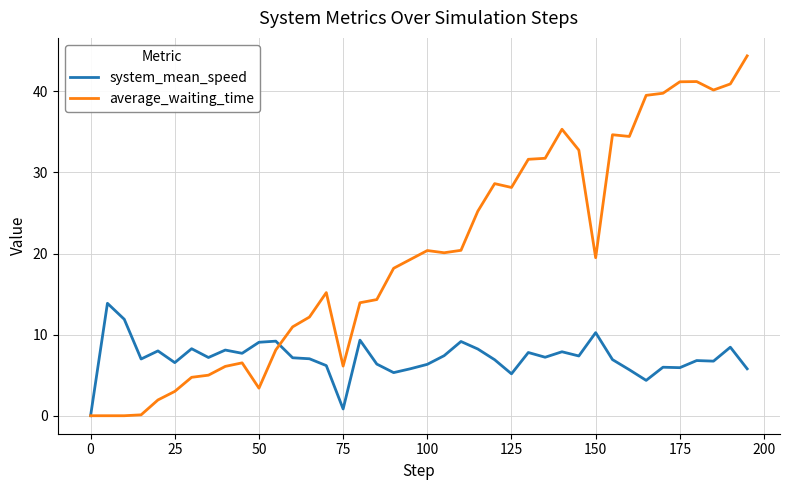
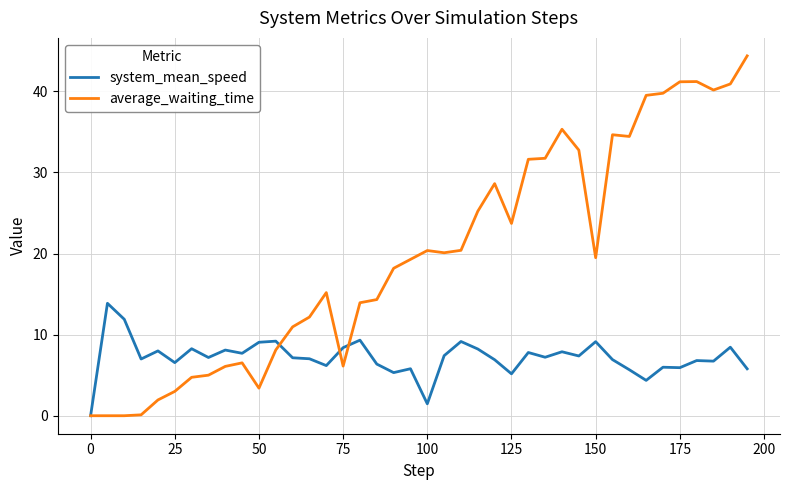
  {
    "system_mean_speed": {
      "25": 7,
      "50": 9,
-     "75": 1,
-     "100": 6,
+     "75": 8,
+     "100": 1,
      "125": 5,
-     "150": 10,
+     "150": 9,
      "175": 6
    },
    "average_waiting_time": {
      "25": 3,
      "50": 3,
      "75": 6,
      "100": 20,
-     "125": 28,
+     "125": 24,
      "150": 19,
      "175": 41
    }
  }
